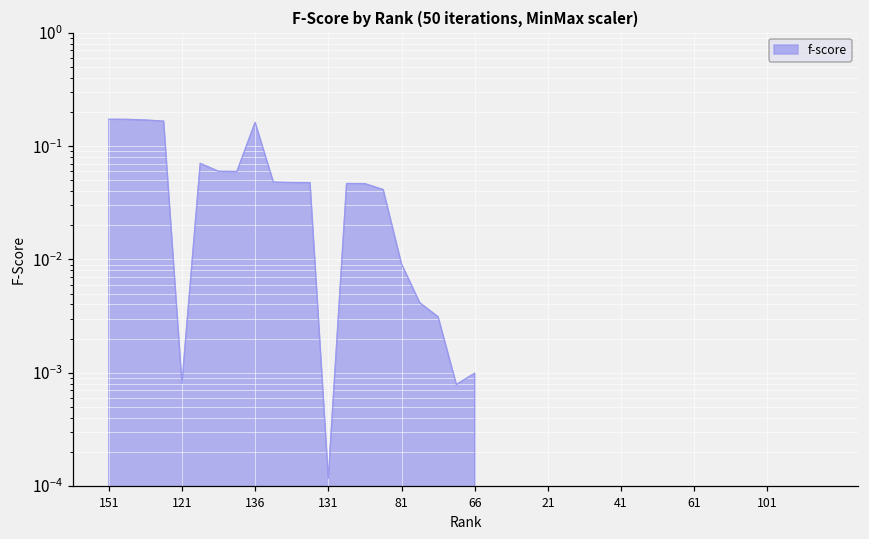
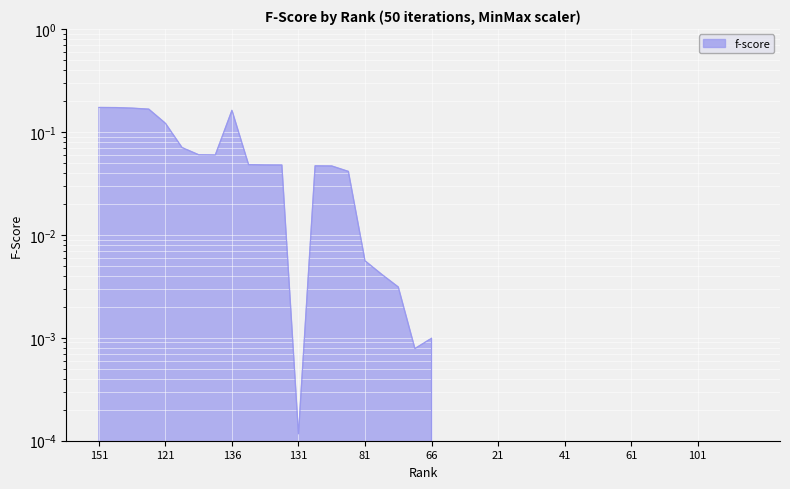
  {
    "151": 0.17,
-   "121": 0.0008,
+   "121": 0.12,
    "136": 0.16,
    "131": 0.00012,
-   "81": 0.009,
+   "81": 0.006,
    "66": 0.0010
  }
